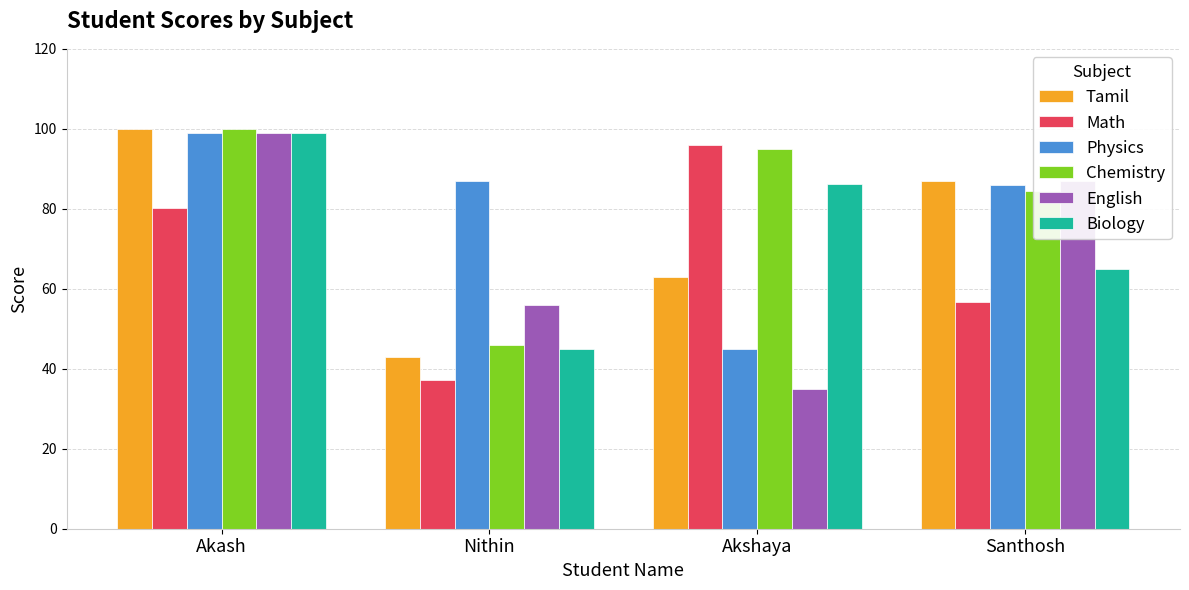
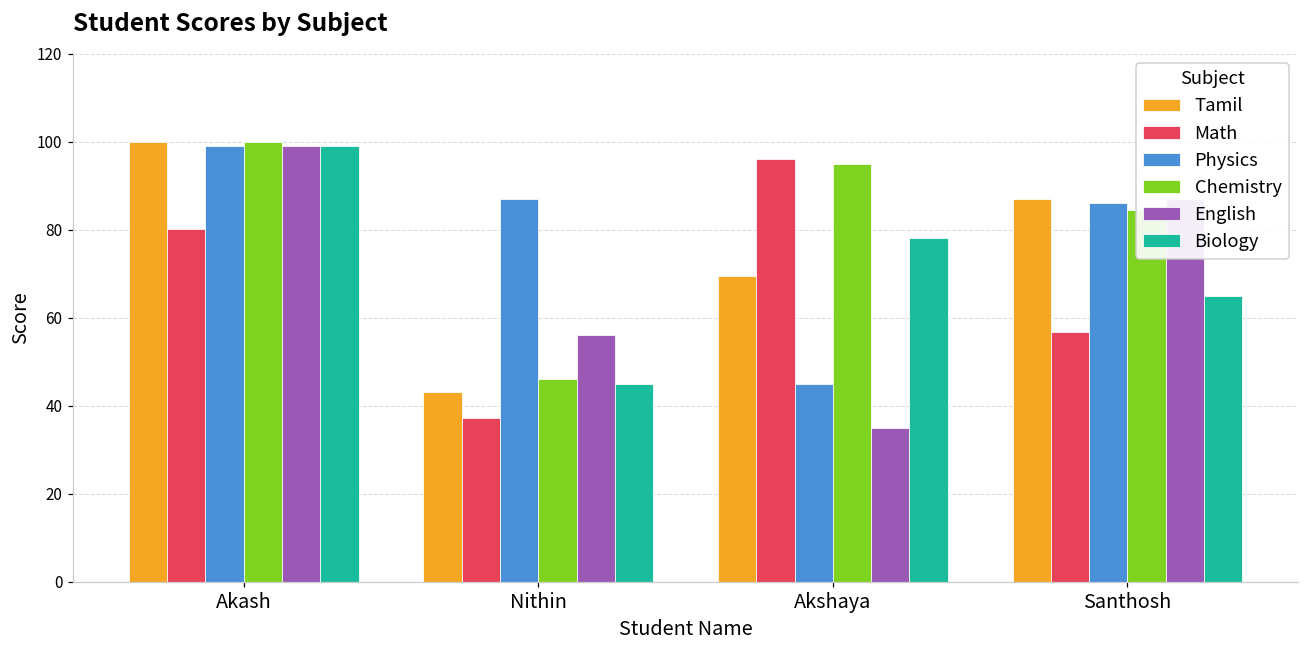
  {
    "Tamil": {
      "Akash": 100,
      "Nithin": 43,
-     "Akshaya": 63,
+     "Akshaya": 70,
      "Santhosh": 87
    },
    "Math": {
      "Akash": 80,
      "Nithin": 37,
      "Akshaya": 96,
      "Santhosh": 57
    },
    "Physics": {
      "Akash": 99,
      "Nithin": 87,
      "Akshaya": 45,
      "Santhosh": 86
    },
    "Chemistry": {
      "Akash": 100,
      "Nithin": 46,
      "Akshaya": 95
    },
    "English": {
      "Akash": 99,
      "Nithin": 56,
      "Akshaya": 35
    },
    "Biology": {
      "Akash": 99,
      "Nithin": 45,
-     "Akshaya": 86,
+     "Akshaya": 78,
      "Santhosh": 65
    }
  }
